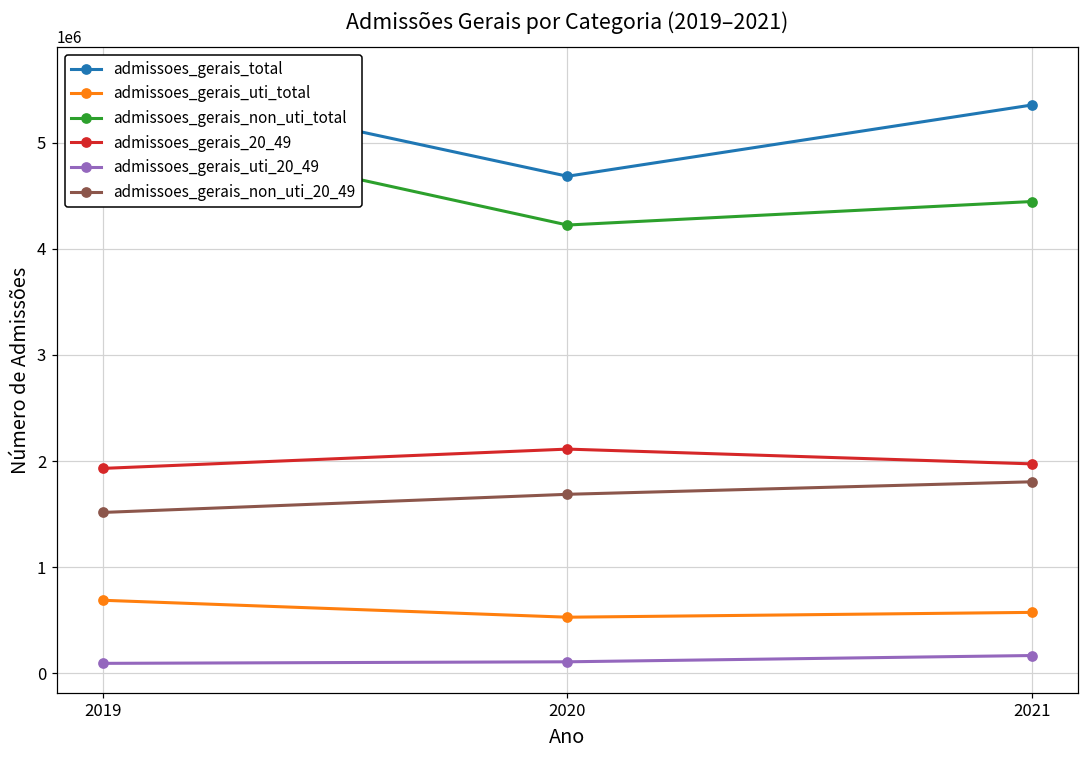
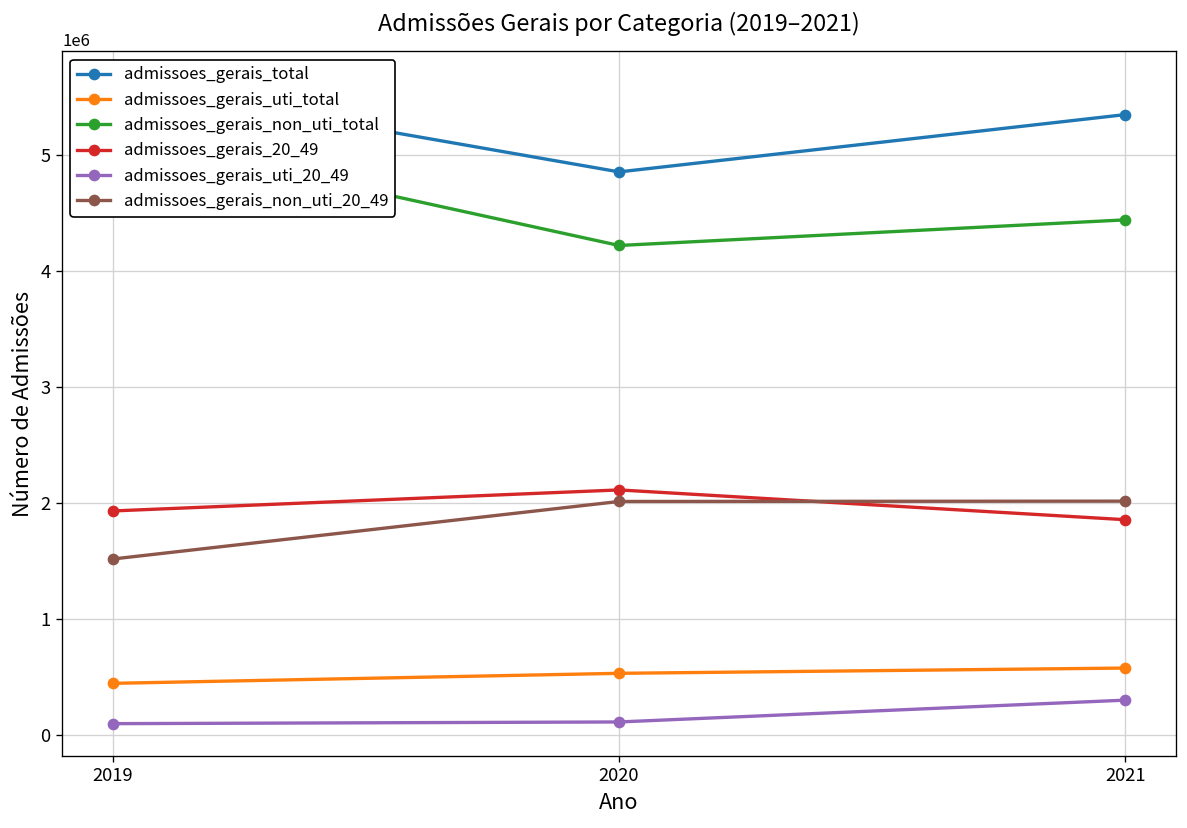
  {
    "admissoes_gerais_total": {
-     "2020": 4700000,
+     "2020": 4900000,
      "2021": 5400000
    },
    "admissoes_gerais_uti_total": {
-     "2019": 700000,
+     "2019": 400000,
      "2020": 500000,
      "2021": 600000
    },
    "admissoes_gerais_non_uti_total": {
      "2020": 4200000,
      "2021": 4400000
    },
    "admissoes_gerais_20_49": {
      "2019": 1900000,
      "2020": 2100000,
-     "2021": 2000000
+     "2021": 1900000
    },
    "admissoes_gerais_uti_20_49": {
      "2019": 100000,
      "2020": 100000,
-     "2021": 200000
+     "2021": 300000
    },
    "admissoes_gerais_non_uti_20_49": {
      "2019": 1500000,
-     "2020": 1700000,
-     "2021": 1800000
+     "2020": 2000000,
+     "2021": 2000000
    }
  }
